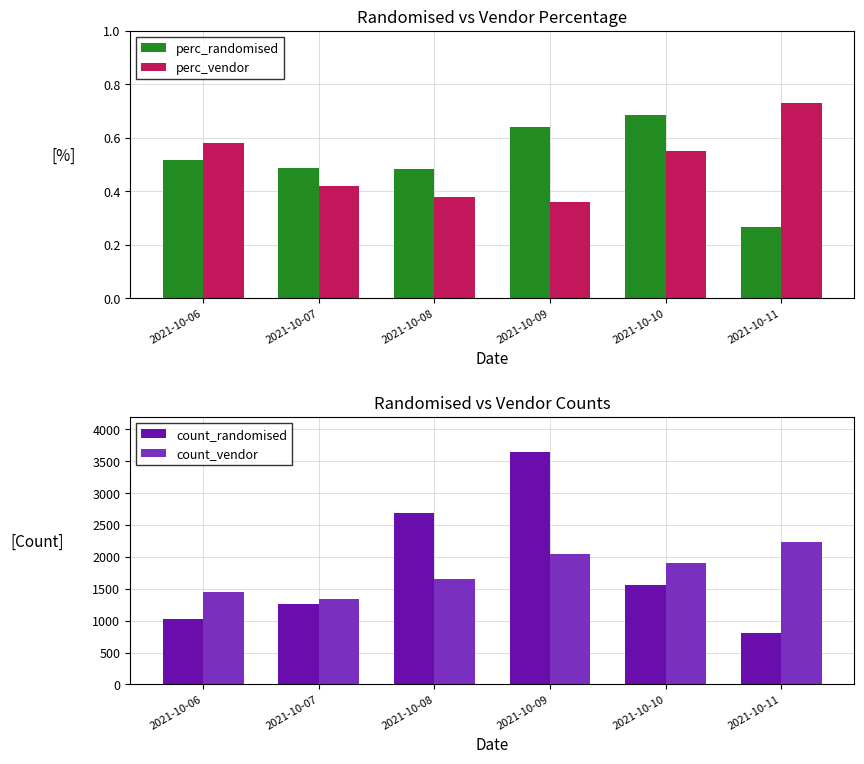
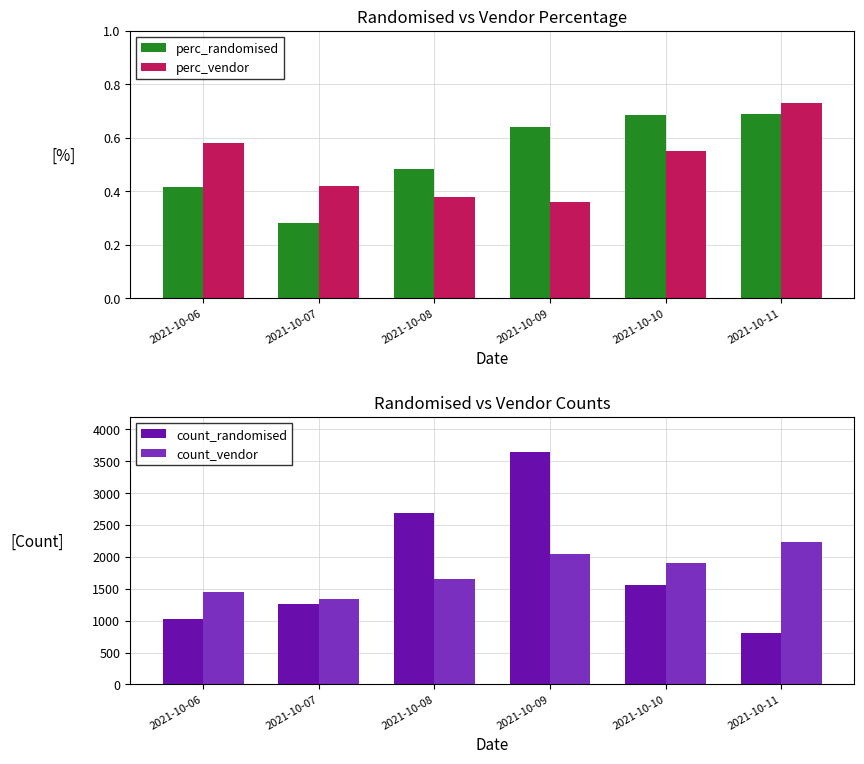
  {
    "Randomised vs Vendor Percentage": {
      "perc_randomised": {
-       "2021-10-06": 0.52,
-       "2021-10-07": 0.49,
+       "2021-10-06": 0.42,
+       "2021-10-07": 0.28,
        "2021-10-08": 0.48,
        "2021-10-09": 0.64,
        "2021-10-10": 0.69,
-       "2021-10-11": 0.27
+       "2021-10-11": 0.69
      },
      "perc_vendor": {
        "2021-10-06": 0.58,
        "2021-10-07": 0.42,
        "2021-10-08": 0.38,
        "2021-10-09": 0.36,
        "2021-10-10": 0.55,
        "2021-10-11": 0.73
      }
    }
  }
